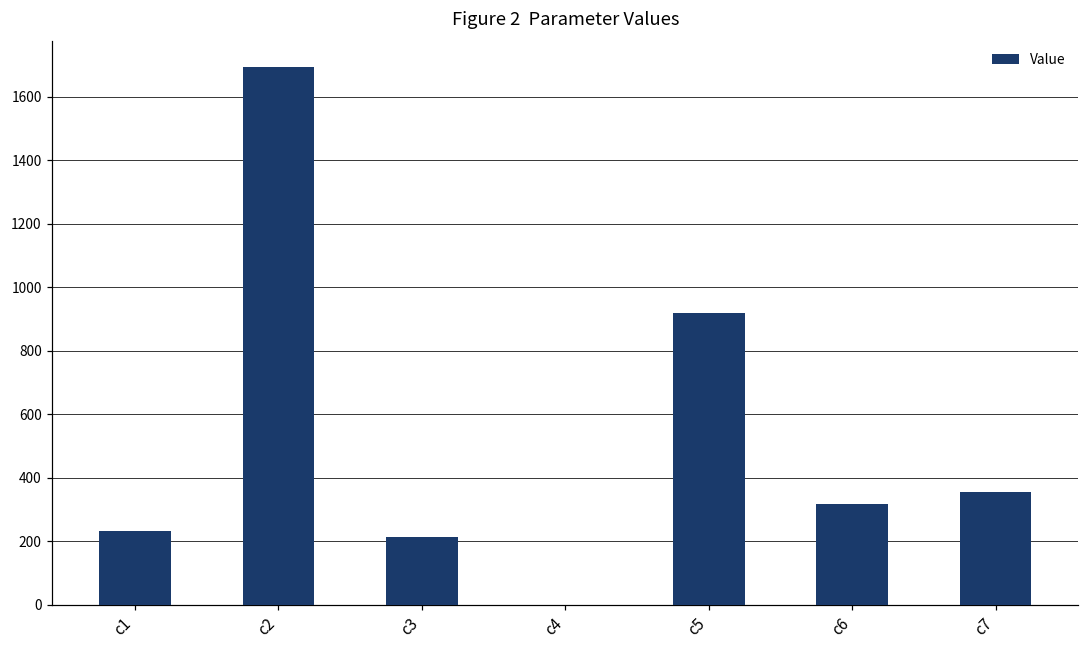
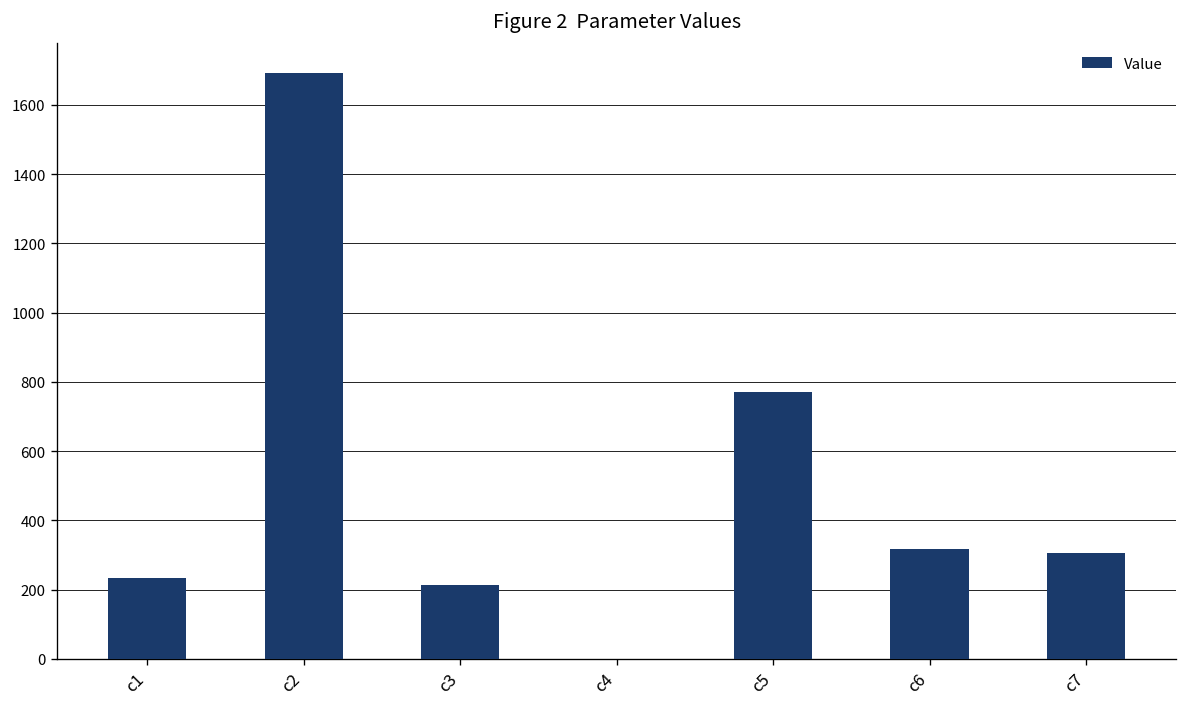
  {
    "c1": 230,
    "c2": 1690,
    "c3": 210,
-   "c5": 920,
+   "c5": 770,
    "c6": 320,
-   "c7": 350
+   "c7": 300
  }
